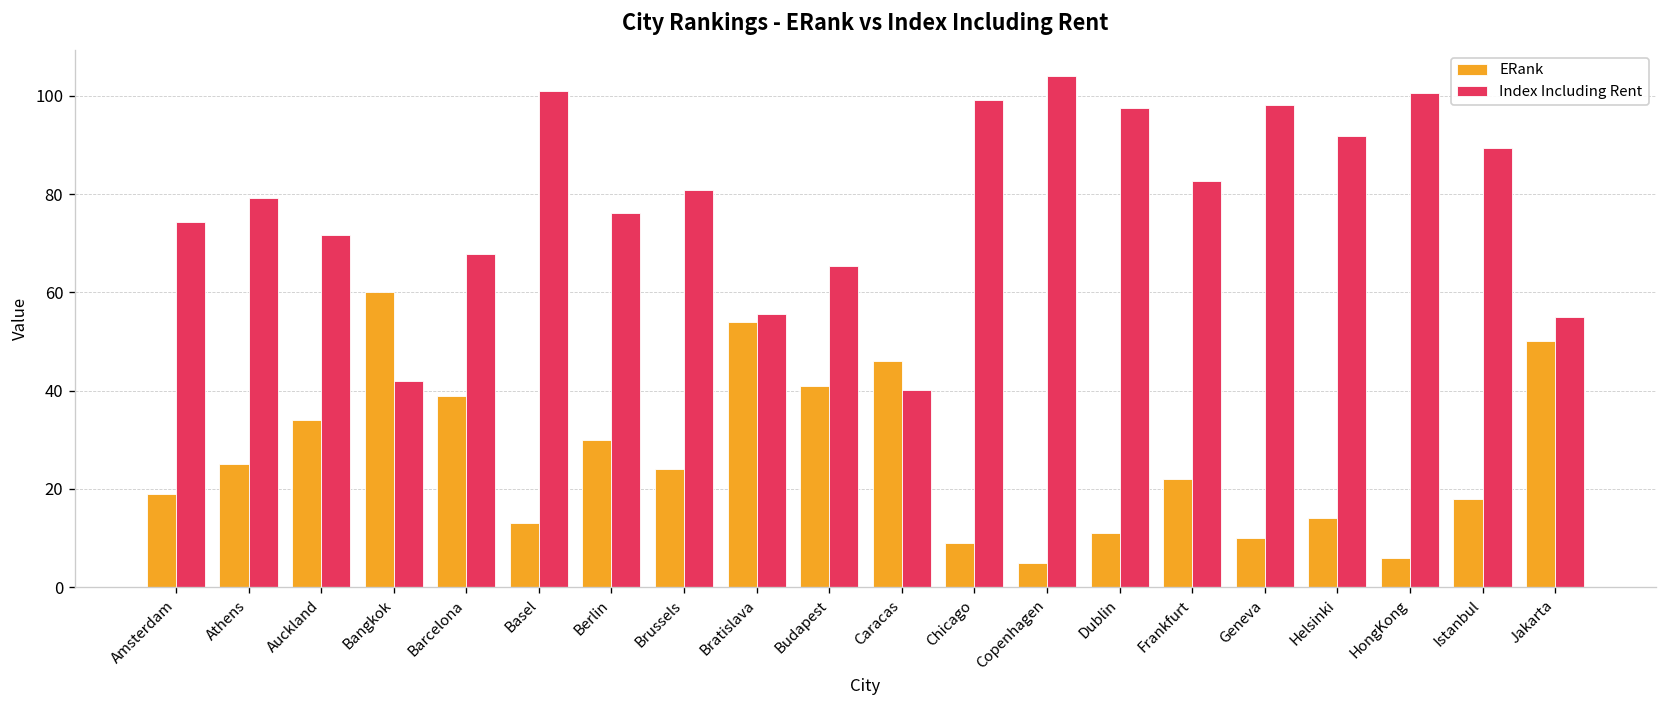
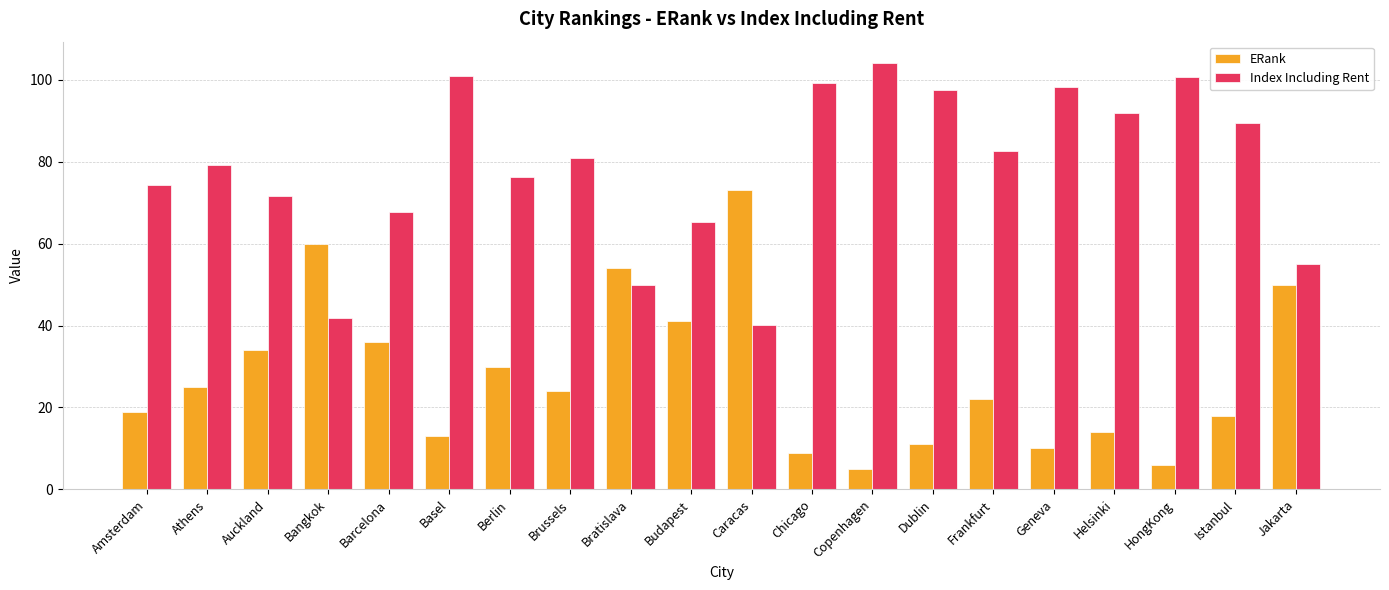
  {
    "ERank": {
      "Amsterdam": 19,
      "Athens": 25,
      "Auckland": 34,
      "Bangkok": 60,
-     "Barcelona": 39,
+     "Barcelona": 36,
      "Basel": 13,
      "Berlin": 30,
      "Brussels": 24,
      "Bratislava": 54,
      "Budapest": 41,
-     "Caracas": 46,
+     "Caracas": 73,
      "Chicago": 9,
      "Copenhagen": 5,
      "Dublin": 11,
      "Frankfurt": 22,
      "Geneva": 10,
      "Helsinki": 14,
      "HongKong": 6,
      "Istanbul": 18,
      "Jakarta": 50
    },
    "Index Including Rent": {
      "Amsterdam": 74,
      "Athens": 79,
      "Auckland": 72,
      "Bangkok": 42,
      "Barcelona": 68,
      "Basel": 101,
      "Berlin": 76,
      "Brussels": 81,
-     "Bratislava": 56,
+     "Bratislava": 50,
      "Budapest": 65,
      "Caracas": 40,
      "Chicago": 99,
      "Copenhagen": 104,
      "Dublin": 98,
      "Frankfurt": 83,
      "Geneva": 98,
      "Helsinki": 92,
      "HongKong": 101,
      "Istanbul": 89,
      "Jakarta": 55
    }
  }
